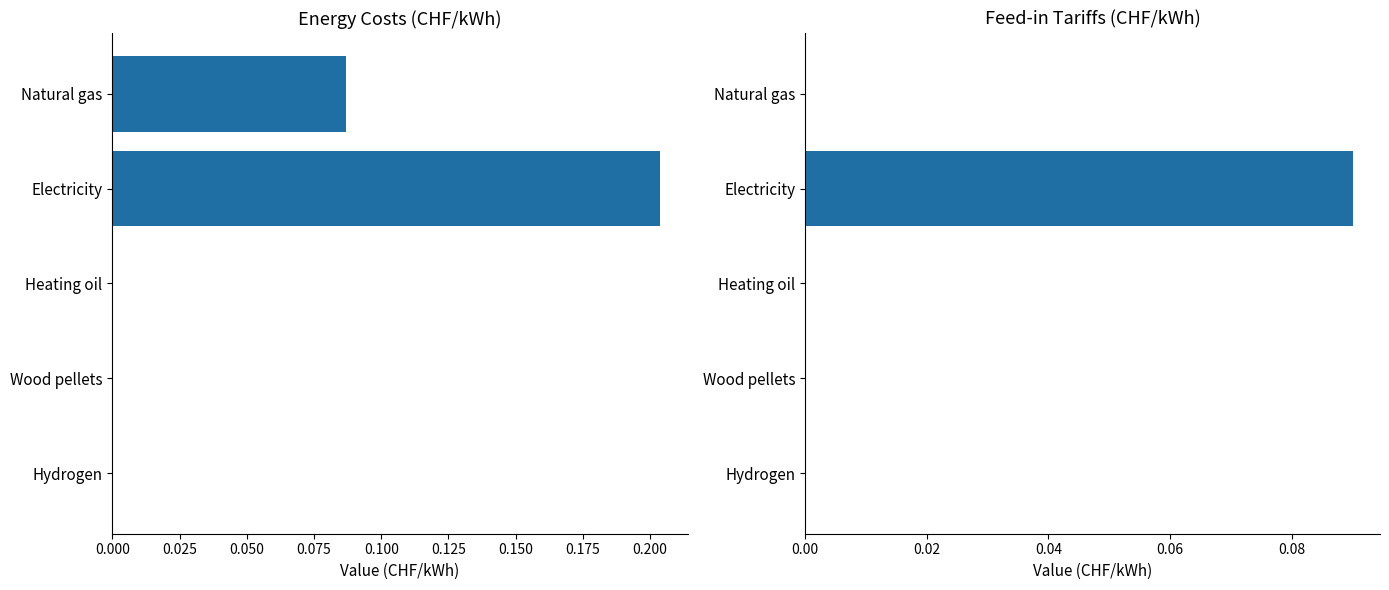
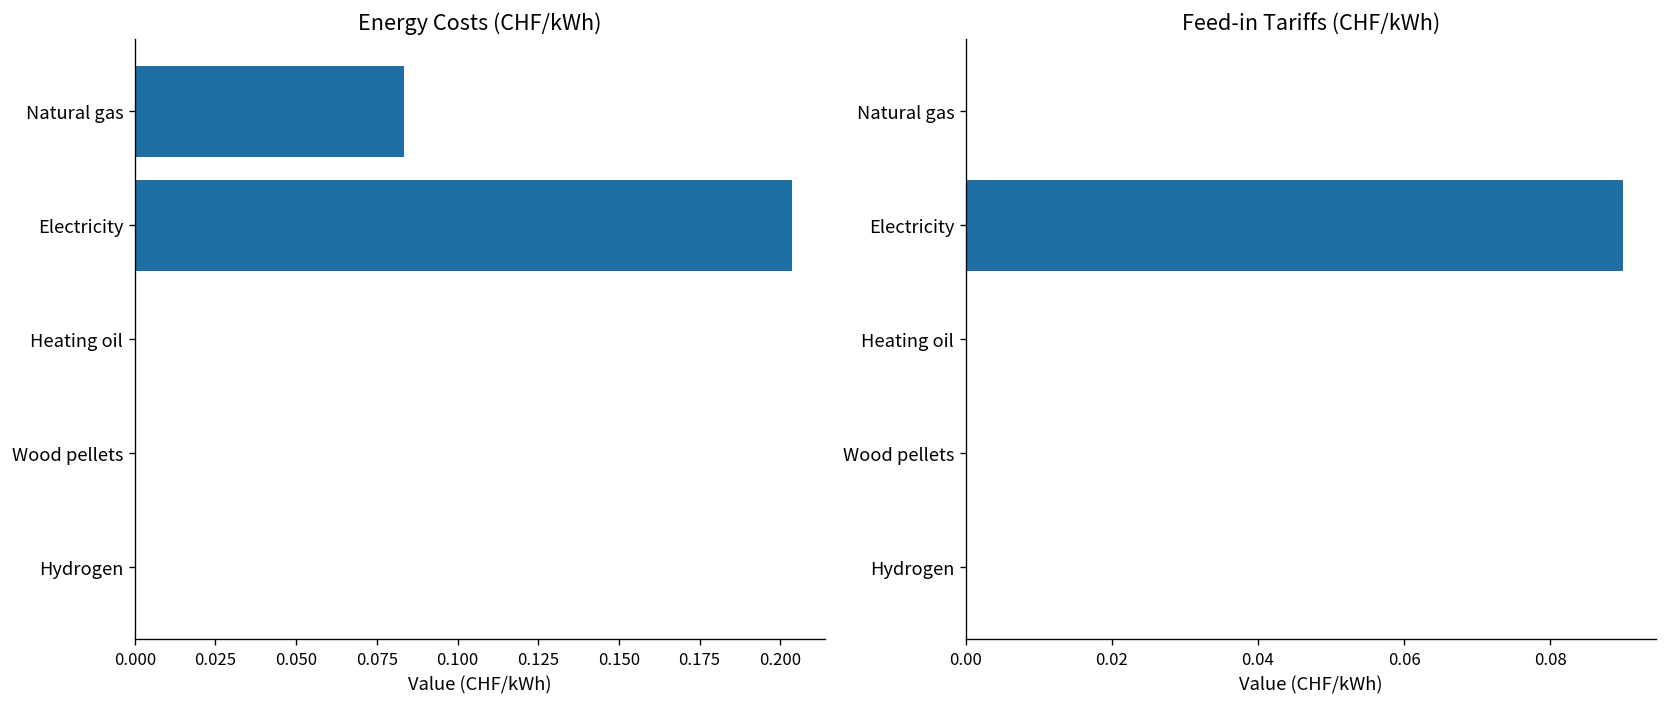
  {
    "Energy Costs (CHF/kWh)": {
-     "Natural gas": 0.087,
+     "Natural gas": 0.083,
      "Electricity": 0.204,
      "Heating oil": 0.000,
      "Wood pellets": 0.000,
      "Hydrogen": 0.000
    },
    "Feed-in Tariffs (CHF/kWh)": {
      "Natural gas": 0.000,
      "Electricity": 0.090,
      "Heating oil": 0.000,
      "Wood pellets": 0.000,
      "Hydrogen": 0.000
    }
  }
